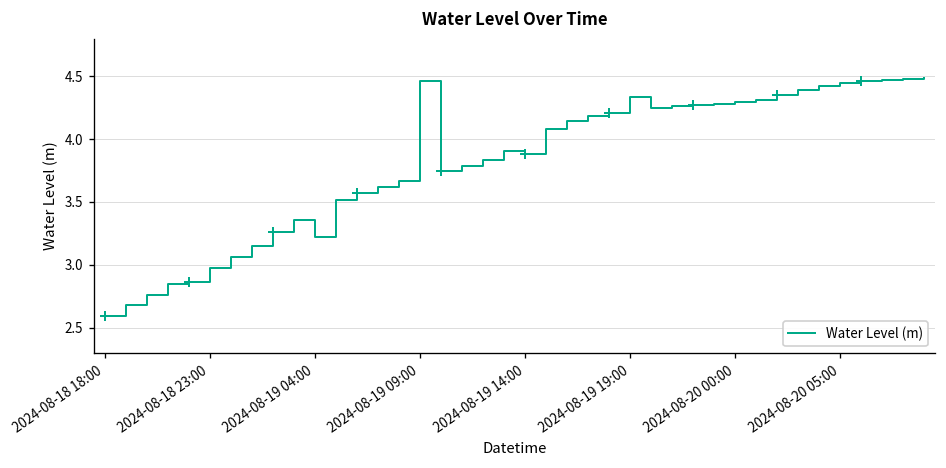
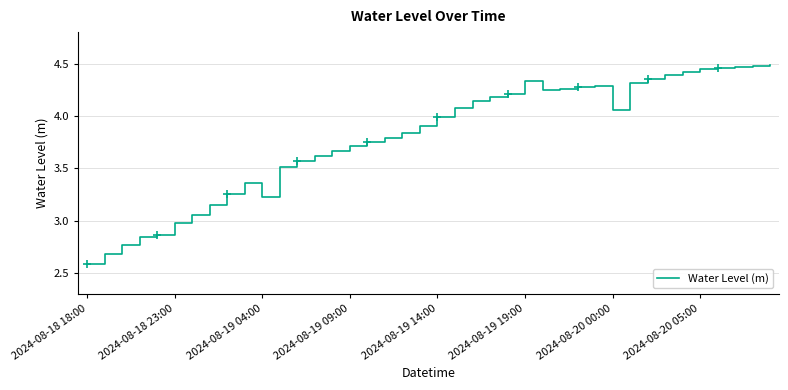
  {
    "Water Level (m)": {
      "2024-08-18 23:00": 2.98,
      "2024-08-19 04:00": 3.22,
-     "2024-08-19 09:00": 4.46,
-     "2024-08-19 14:00": 3.88,
+     "2024-08-19 09:00": 3.71,
+     "2024-08-19 14:00": 3.99,
      "2024-08-19 19:00": 4.33,
-     "2024-08-20 00:00": 4.29,
+     "2024-08-20 00:00": 4.06,
      "2024-08-20 05:00": 4.45
    }
  }
